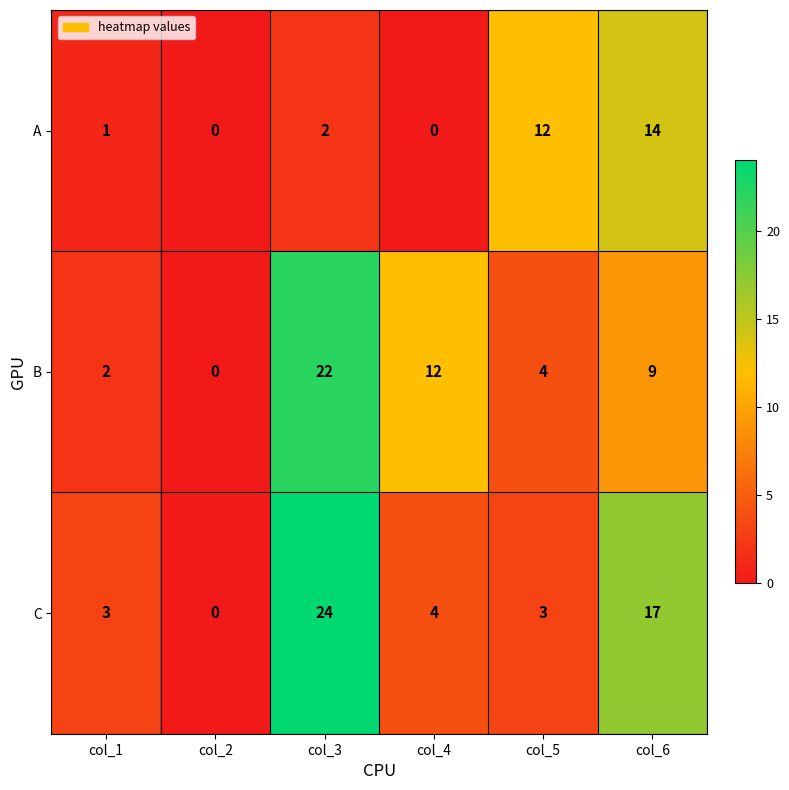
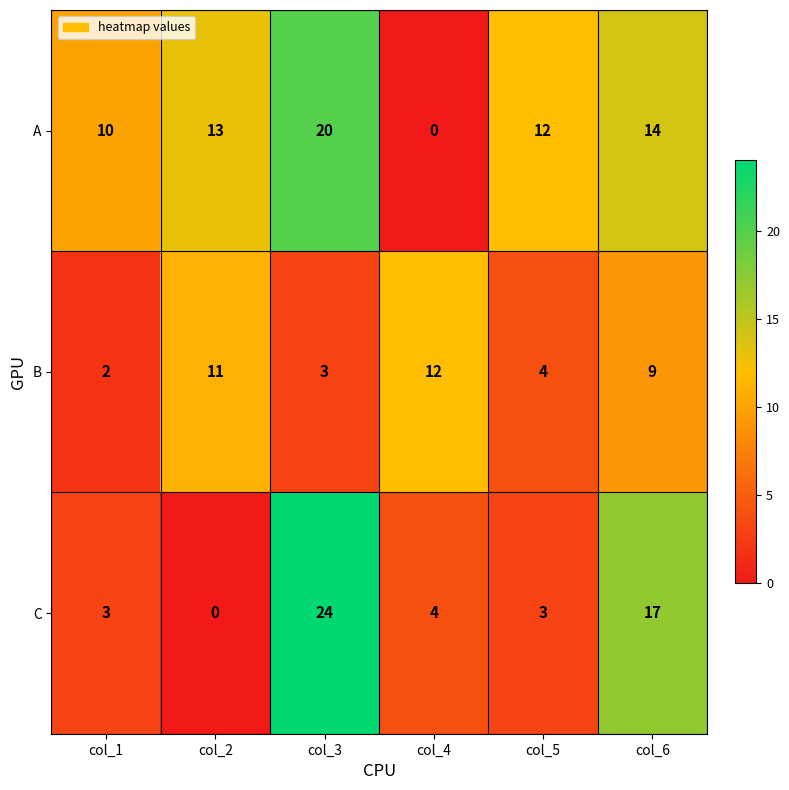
  {
    "A": {
-     "col_1": 1,
-     "col_2": 0,
-     "col_3": 2,
+     "col_1": 10,
+     "col_2": 13,
+     "col_3": 20,
      "col_4": 0,
      "col_5": 12,
      "col_6": 14
    },
    "B": {
      "col_1": 2,
-     "col_2": 0,
-     "col_3": 22,
+     "col_2": 11,
+     "col_3": 3,
      "col_4": 12,
      "col_5": 4,
      "col_6": 9
    },
    "C": {
      "col_1": 3,
      "col_2": 0,
      "col_3": 24,
      "col_4": 4,
      "col_5": 3,
      "col_6": 17
    }
  }
